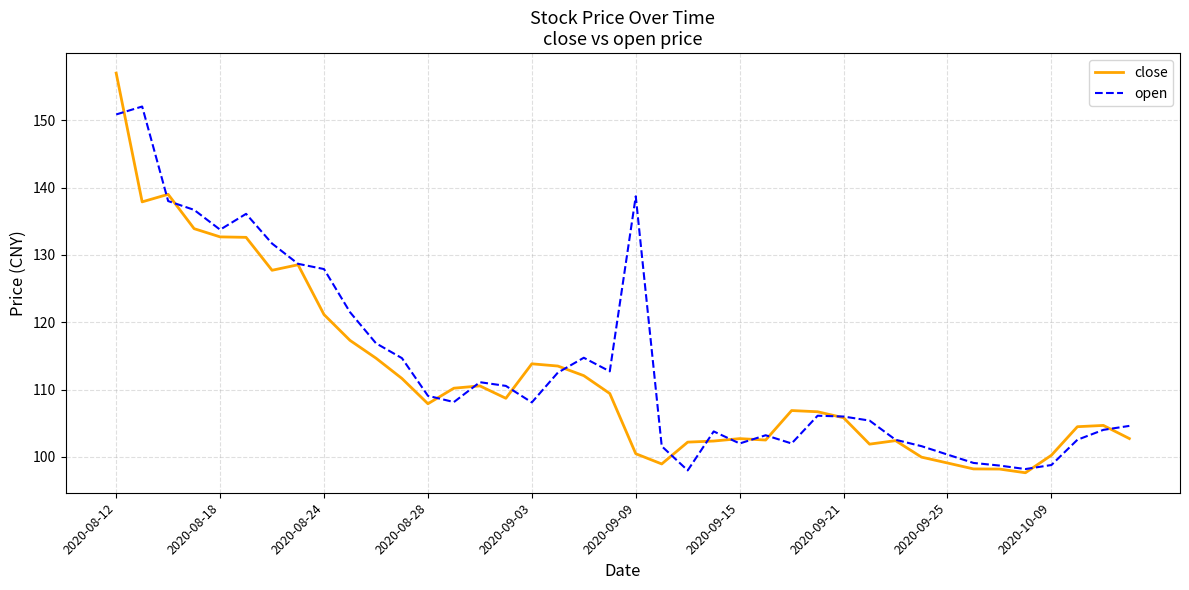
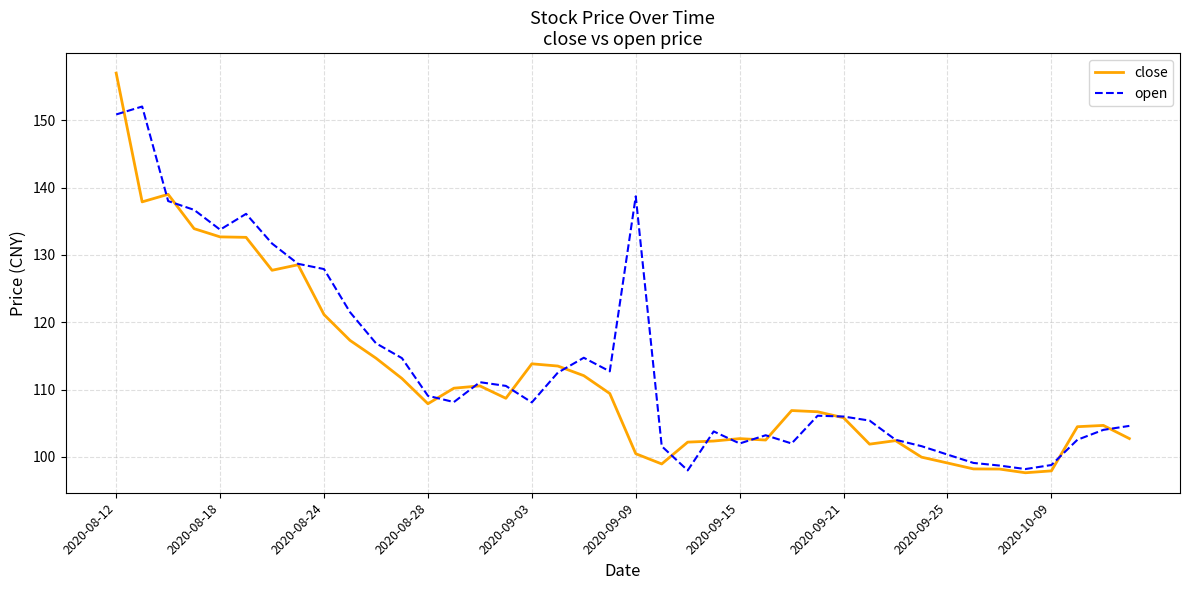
  {
    "close": {
      "2020-08-12": 157,
      "2020-08-18": 133,
      "2020-08-24": 121,
      "2020-08-28": 108,
      "2020-09-03": 114,
      "2020-09-09": 100,
      "2020-09-15": 103,
      "2020-09-25": 99,
-     "2020-10-09": 100
+     "2020-10-09": 98
    },
    "open": {
      "2020-08-12": 151,
      "2020-08-18": 134,
      "2020-08-24": 128,
      "2020-08-28": 109,
      "2020-09-03": 108,
      "2020-09-09": 139,
      "2020-09-15": 102,
      "2020-09-25": 100,
      "2020-10-09": 99
    }
  }
